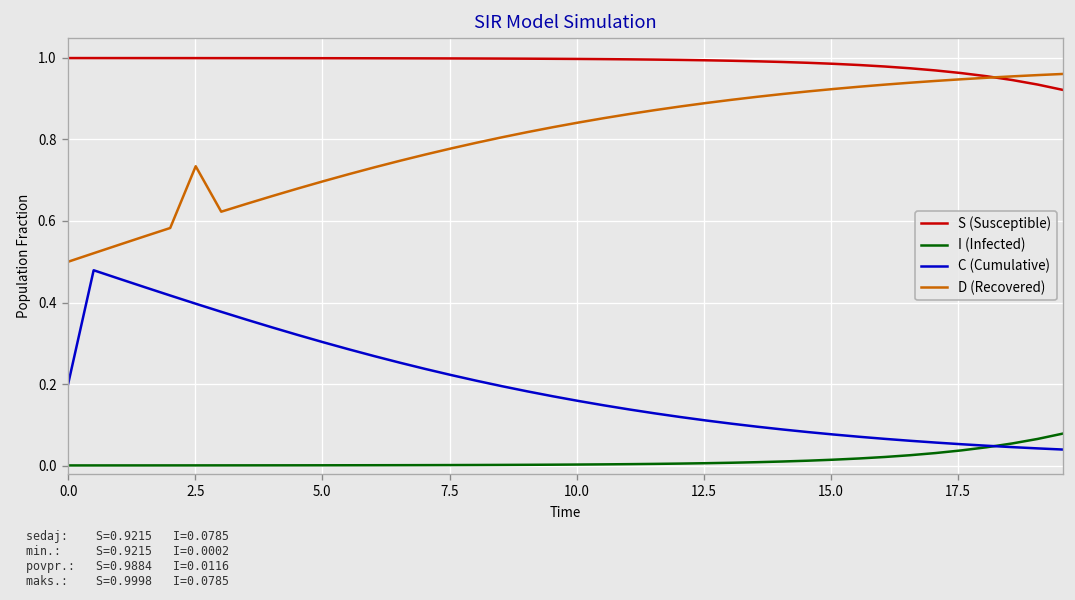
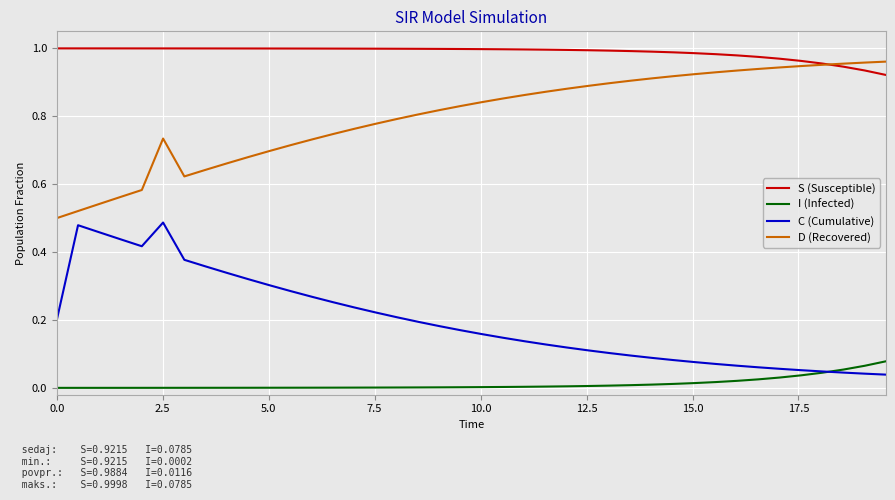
  {
    "S (Susceptible)": {
      "0.0": 1.00,
      "2.5": 1.00
    },
    "I (Infected)": {
      "0.0": 0.00,
      "2.5": 0.00
    },
    "C (Cumulative)": {
      "0.0": 0.20,
-     "2.5": 0.40
+     "2.5": 0.49
    },
    "D (Recovered)": {
      "0.0": 0.50,
      "2.5": 0.73
    }
  }
